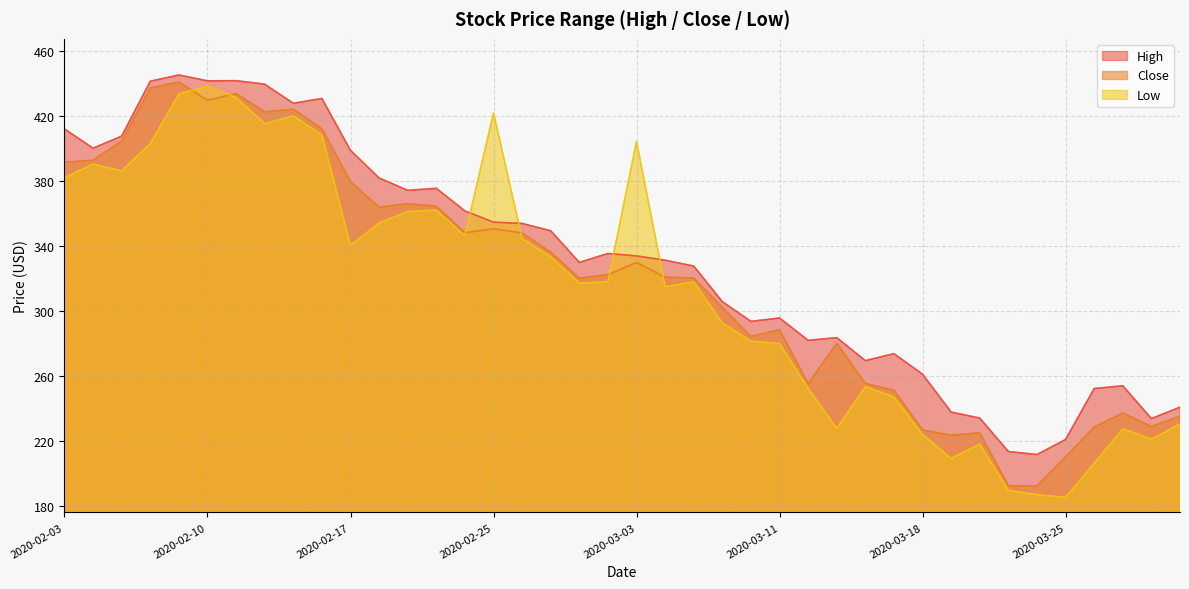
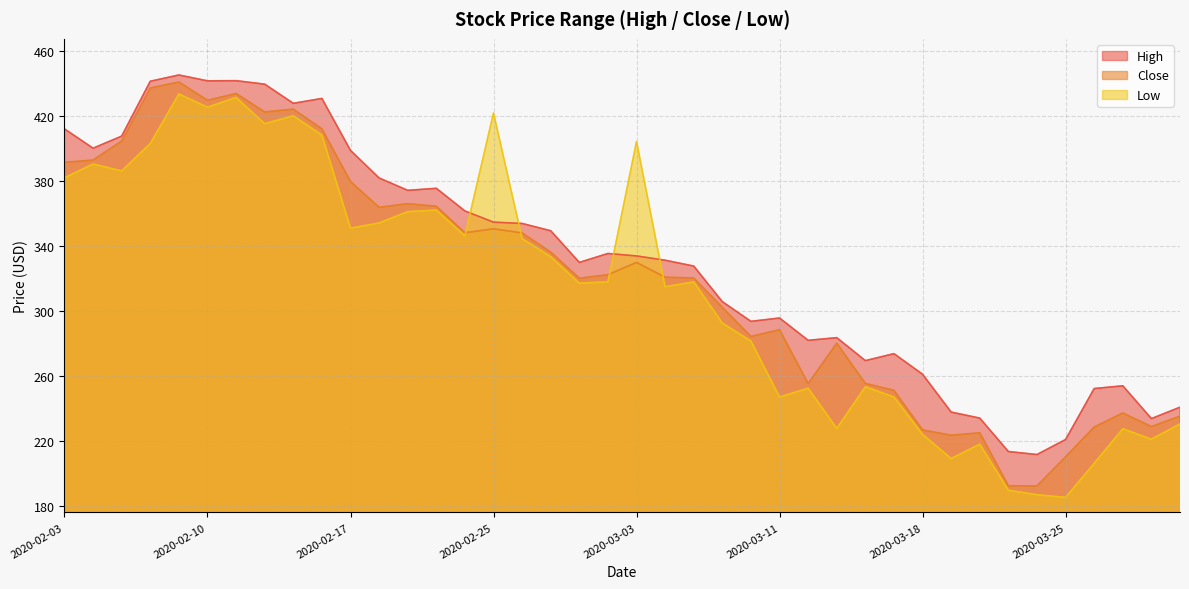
  {
    "Low": {
      "2020-02-03": 382,
-     "2020-02-10": 439,
-     "2020-02-17": 340,
+     "2020-02-10": 426,
+     "2020-02-17": 351,
      "2020-02-25": 422,
      "2020-03-03": 405,
-     "2020-03-11": 280,
+     "2020-03-11": 247,
      "2020-03-18": 224,
      "2020-03-25": 185
    }
  }
